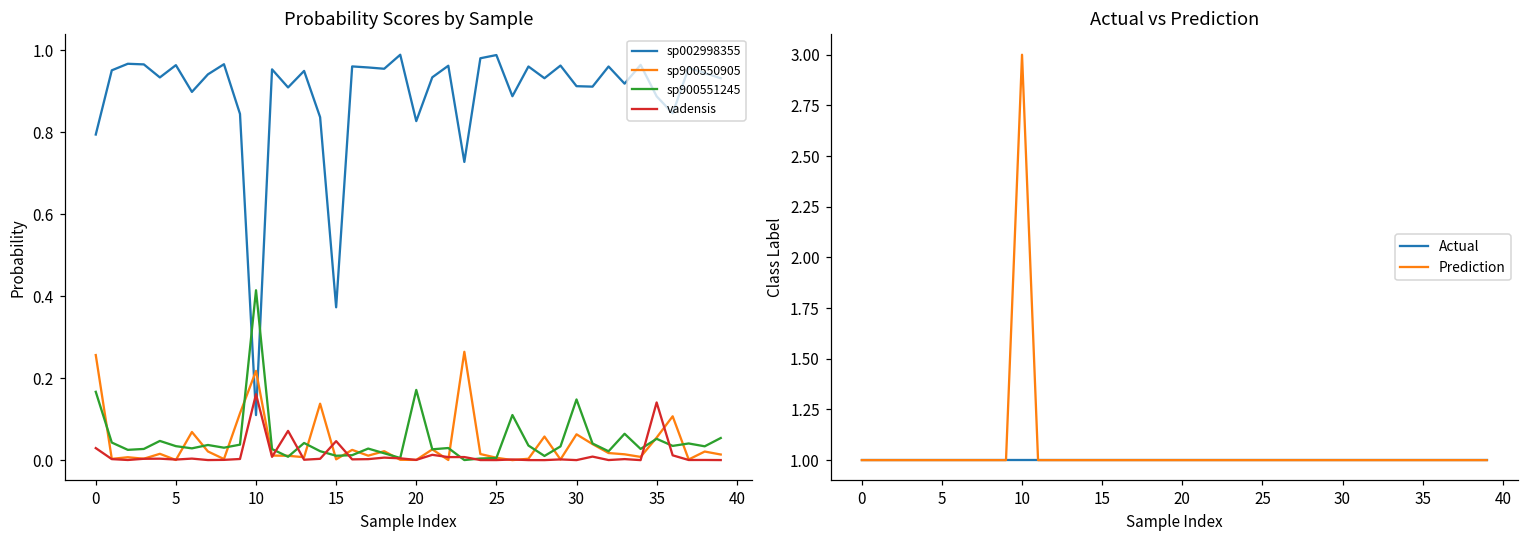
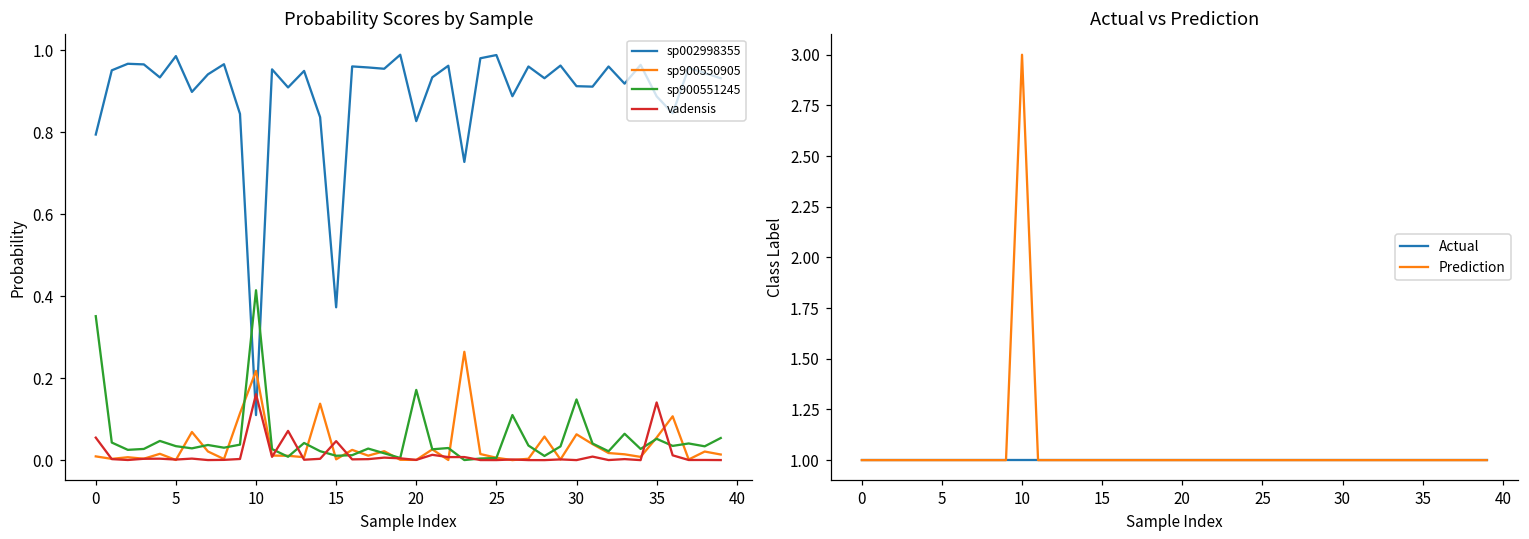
  {
    "Probability Scores by Sample": {
      "sp002998355": {
        "0": 0.79,
-       "5": 0.96,
+       "5": 0.99,
        "10": 0.11,
        "15": 0.37,
        "20": 0.83,
        "25": 0.99,
        "30": 0.91
      },
      "sp900550905": {
-       "0": 0.26,
+       "0": 0.01,
        "10": 0.22,
        "15": 0.00,
        "30": 0.06
      },
      "sp900551245": {
-       "0": 0.17,
+       "0": 0.35,
        "5": 0.03,
        "10": 0.41,
        "15": 0.01,
        "20": 0.17,
        "30": 0.15
      },
      "vadensis": {
-       "0": 0.03,
+       "0": 0.05,
        "10": 0.16,
        "15": 0.05,
        "30": 0.00,
        "35": 0.14
      }
    },
    "Actual vs Prediction": {
      "Actual": {
        "10": 1.00
      },
      "Prediction": {
        "10": 3.00
      }
    }
  }
